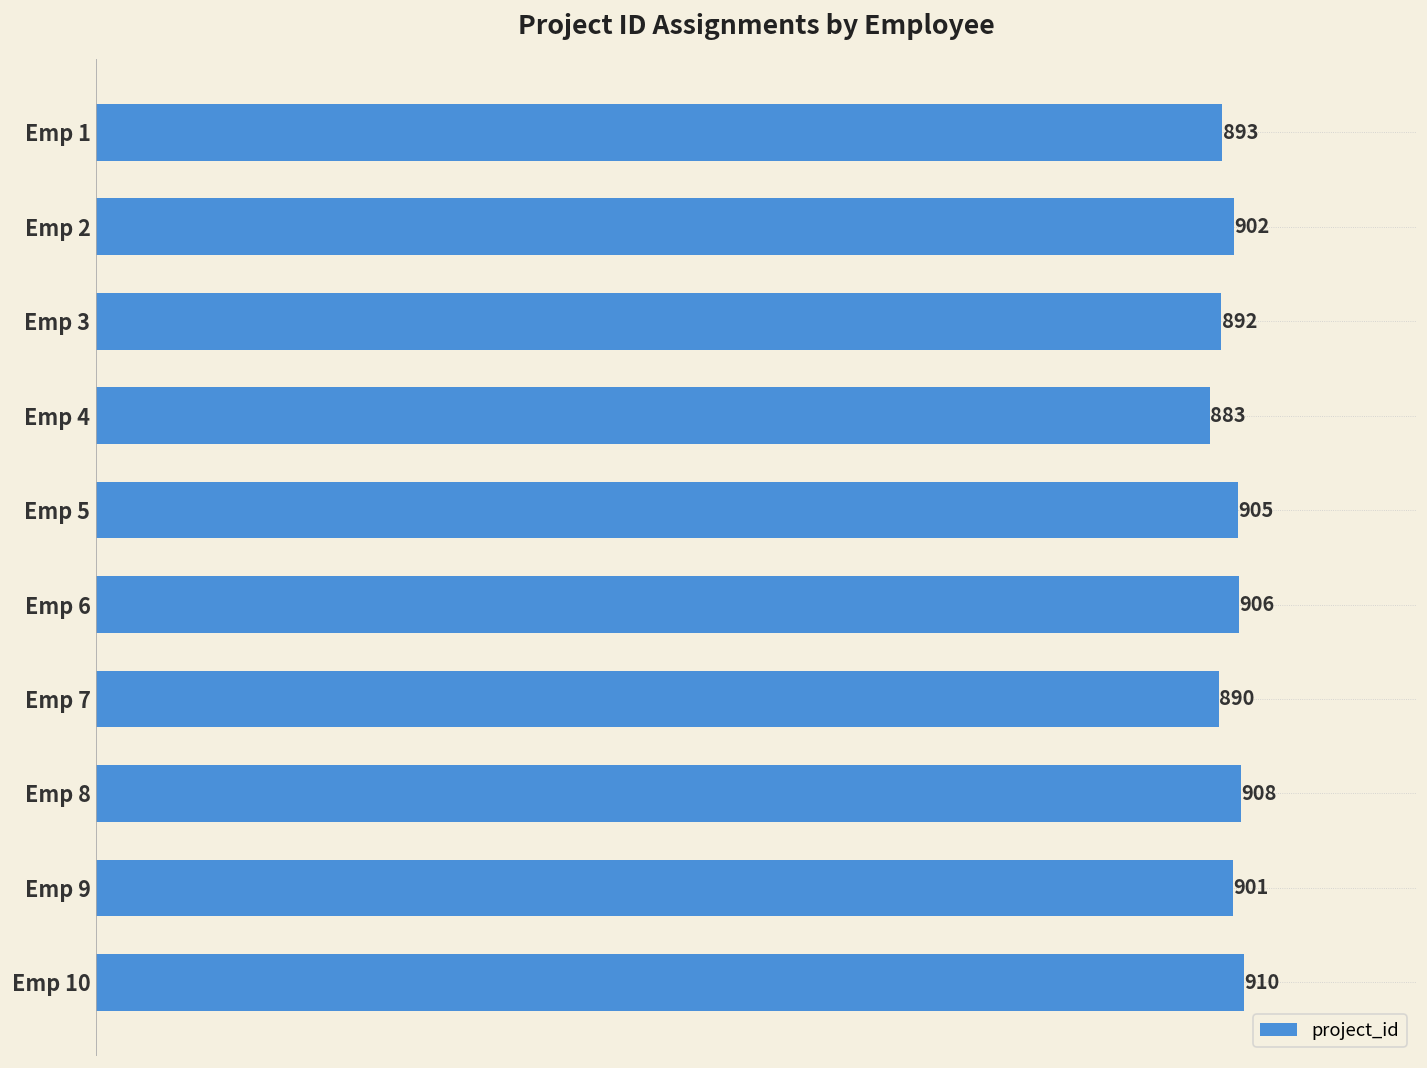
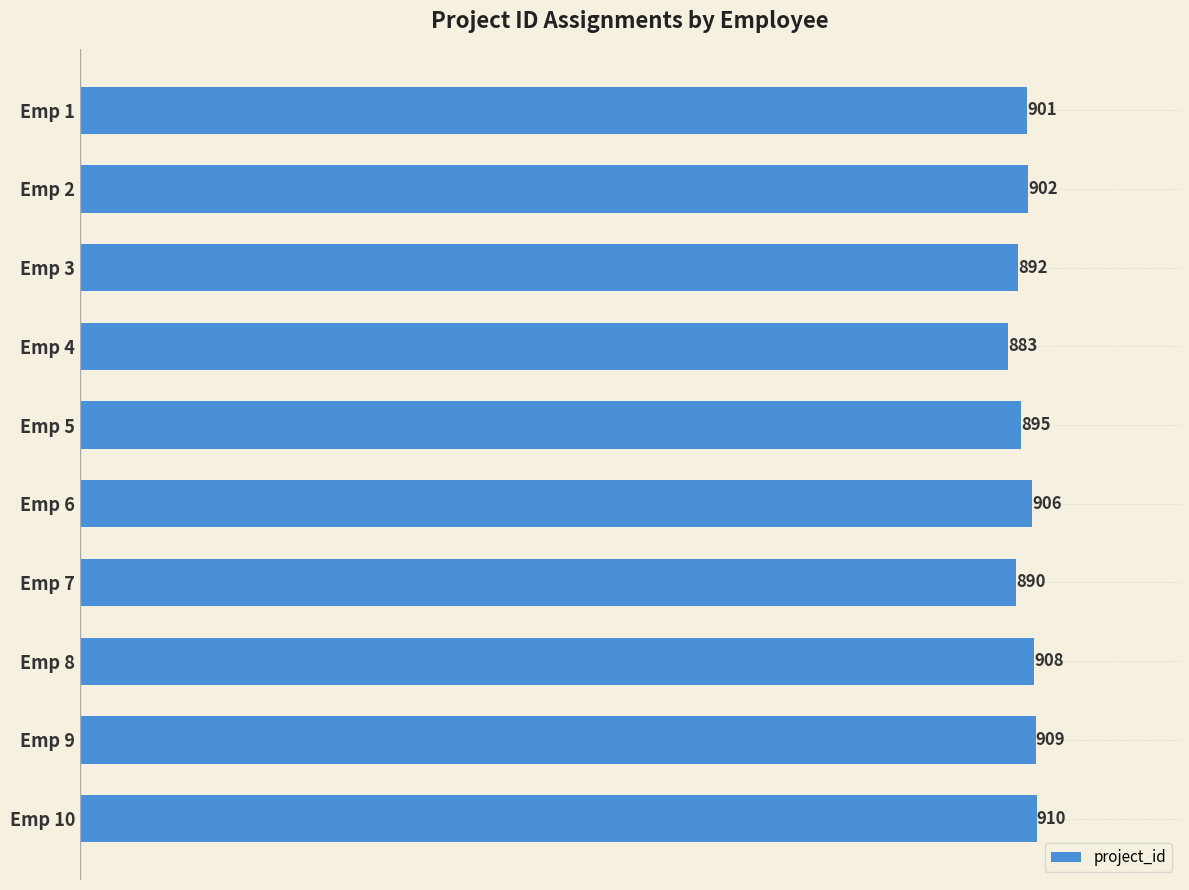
  {
-   "Emp 1": 893,
+   "Emp 1": 901,
    "Emp 2": 902,
    "Emp 3": 892,
    "Emp 4": 883,
-   "Emp 5": 905,
+   "Emp 5": 895,
    "Emp 6": 906,
    "Emp 7": 890,
    "Emp 8": 908,
-   "Emp 9": 901,
+   "Emp 9": 909,
    "Emp 10": 910
  }
